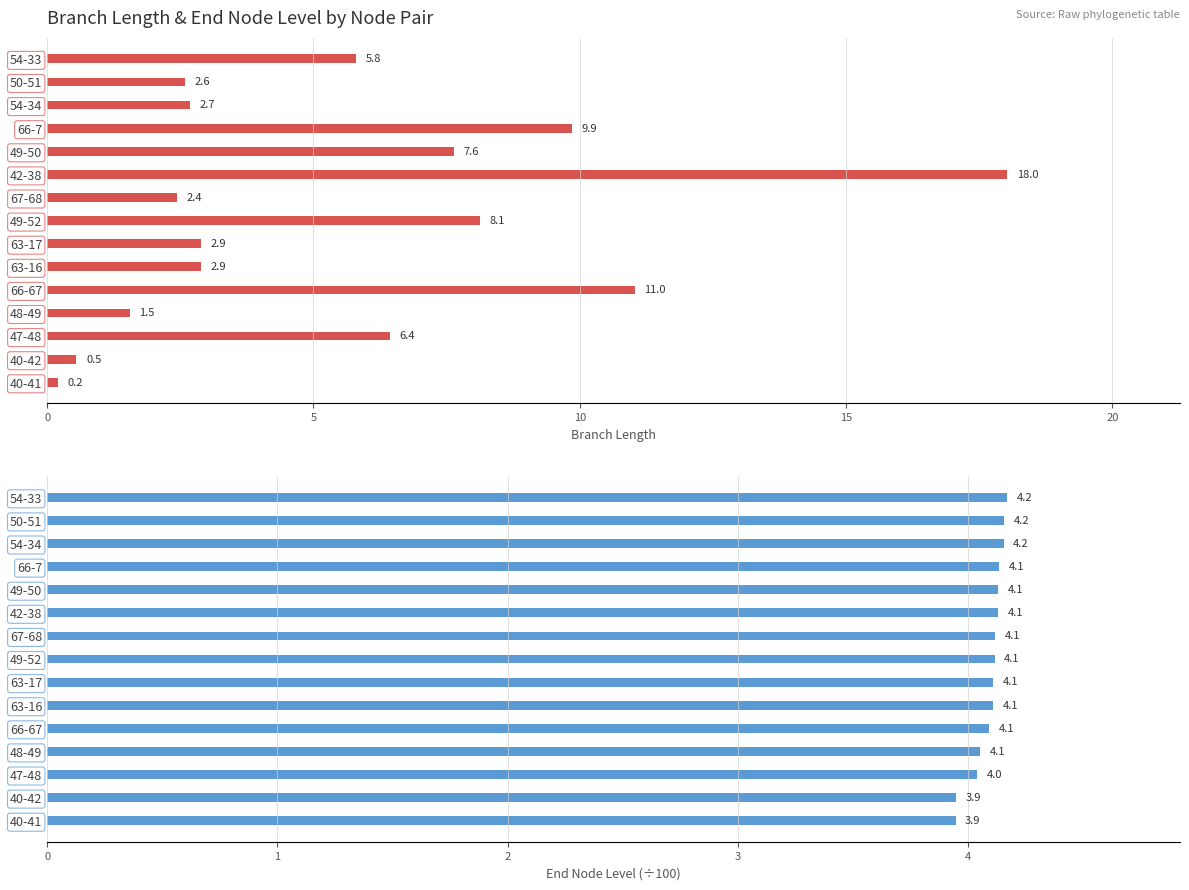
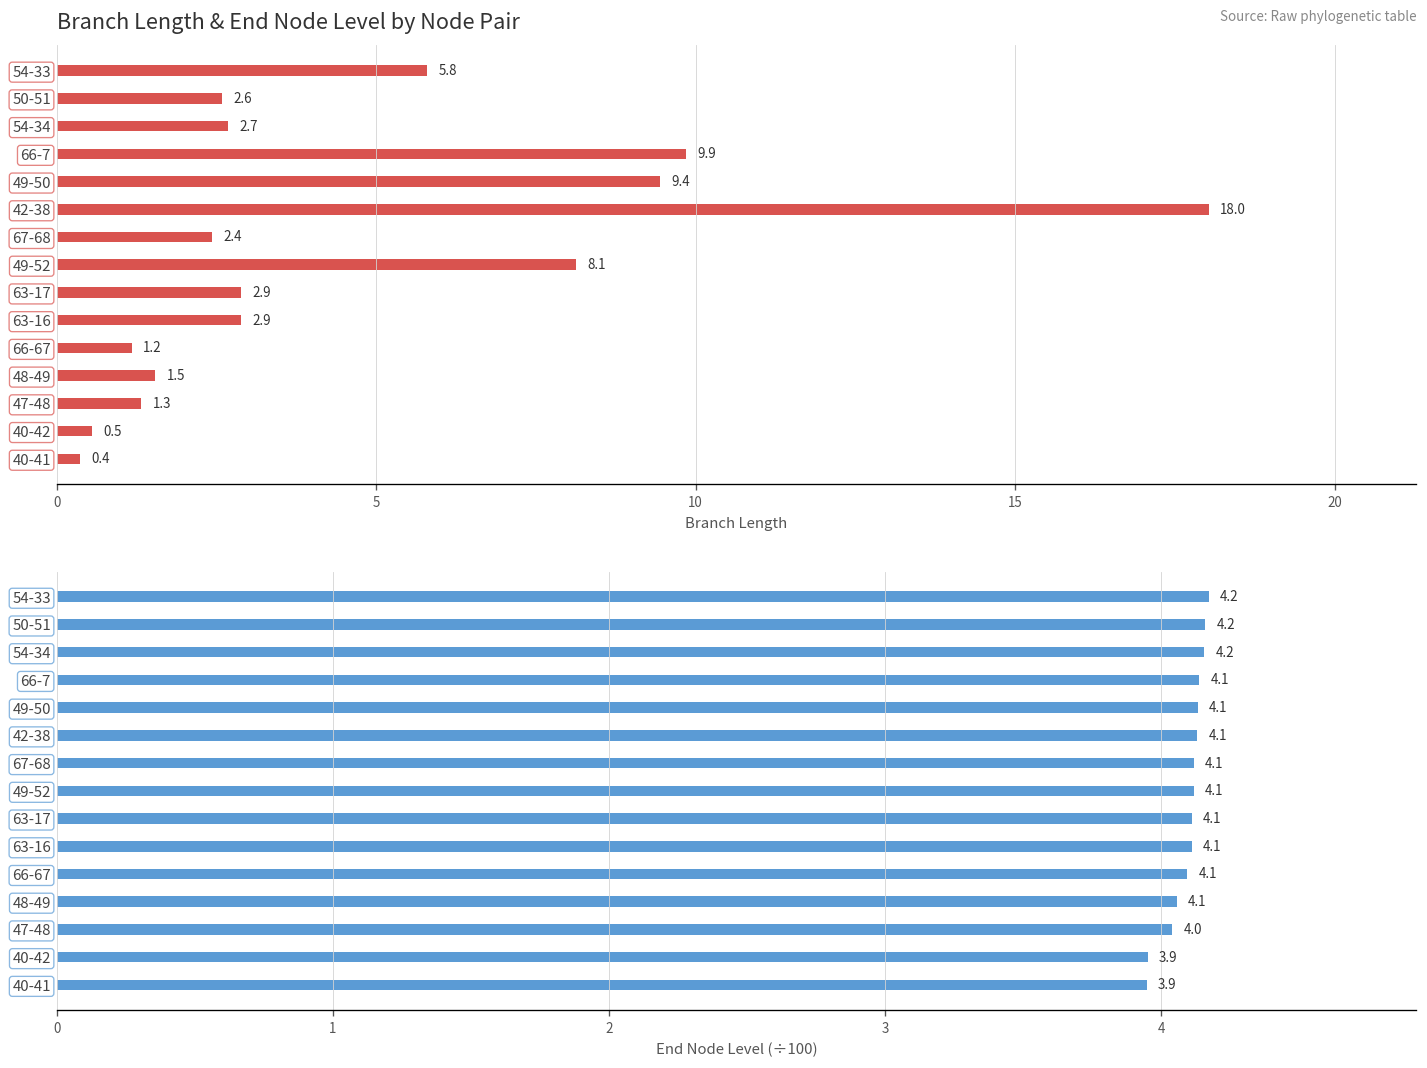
  {
    "Branch Length & End Node Level by Node Pair": {
      "54-33": 5.8,
      "50-51": 2.6,
      "54-34": 2.7,
      "66-7": 9.9,
-     "49-50": 7.6,
+     "49-50": 9.4,
      "42-38": 18.0,
      "67-68": 2.4,
      "49-52": 8.1,
      "63-17": 2.9,
      "63-16": 2.9,
-     "66-67": 11.0,
+     "66-67": 1.2,
      "48-49": 1.5,
-     "47-48": 6.4,
+     "47-48": 1.3,
      "40-42": 0.5,
-     "40-41": 0.2
+     "40-41": 0.4
    }
  }
